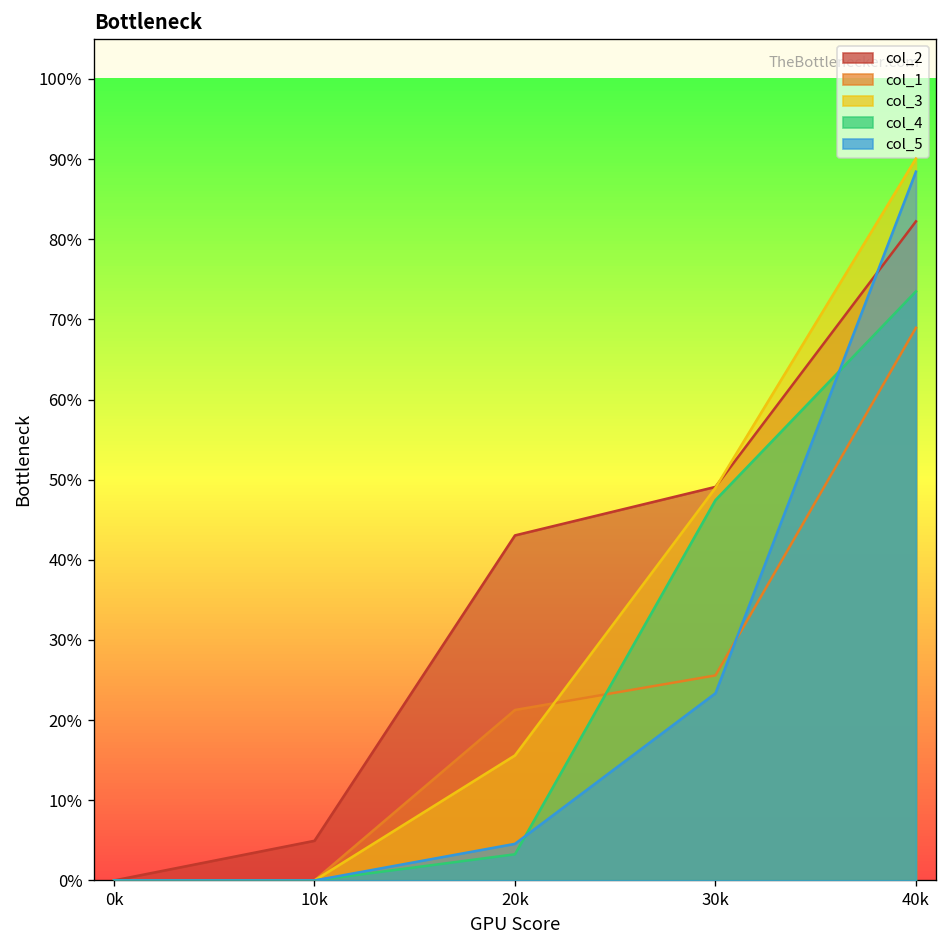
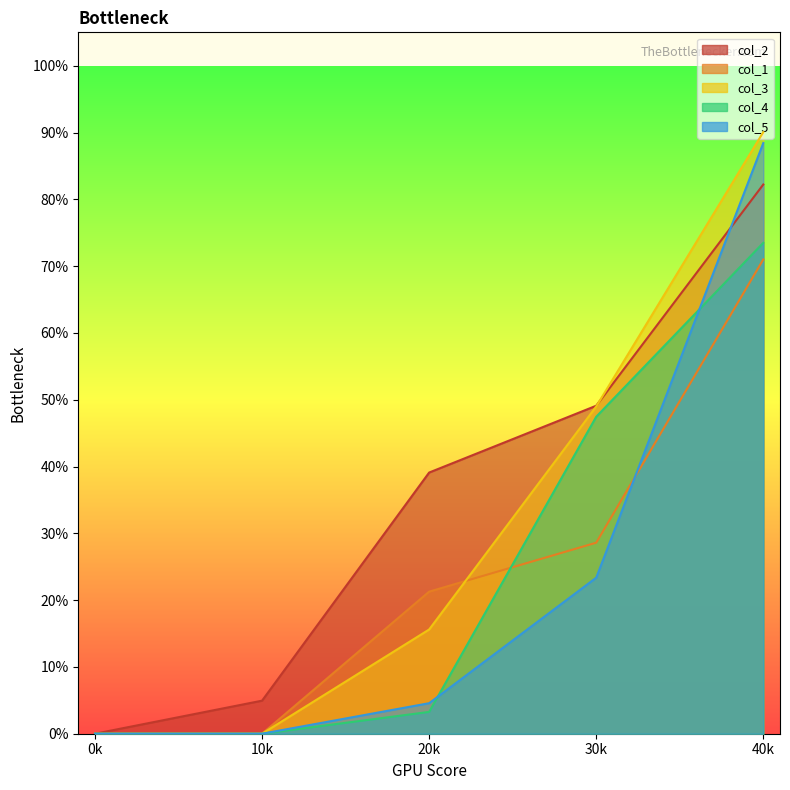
  {
    "col_2": {
      "10k": "5%",
-     "20k": "43%",
+     "20k": "39%",
      "40k": "82%"
    },
    "col_1": {
      "20k": "21%",
-     "30k": "26%",
-     "40k": "69%"
+     "30k": "29%",
+     "40k": "71%"
    },
    "col_3": {
      "20k": "16%"
    },
    "col_4": {
      "20k": "3%",
      "30k": "47%",
      "40k": "73%"
    },
    "col_5": {
      "20k": "5%",
      "30k": "23%",
      "40k": "88%"
    }
  }
